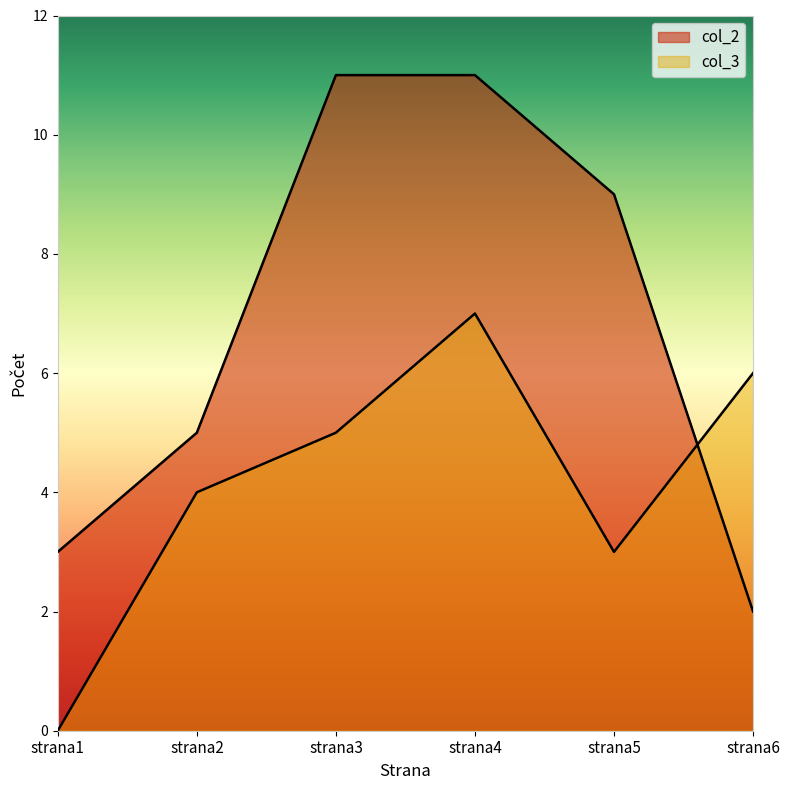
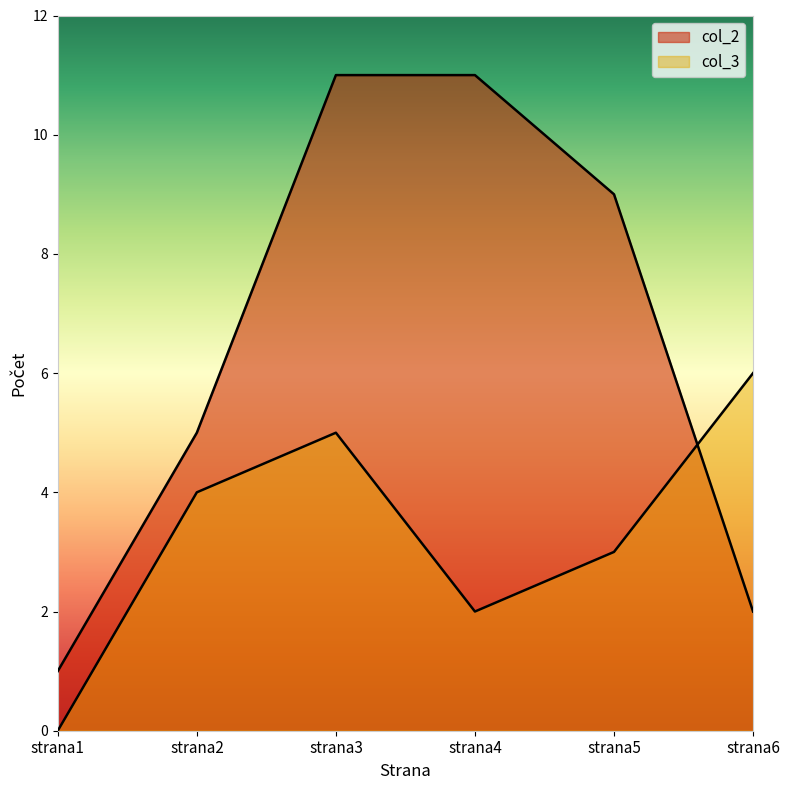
  {
    "col_2": {
-     "strana1": 3,
+     "strana1": 1,
      "strana2": 5,
      "strana3": 11,
      "strana4": 11,
      "strana5": 9,
      "strana6": 2
    },
    "col_3": {
      "strana1": 0,
      "strana2": 4,
      "strana3": 5,
-     "strana4": 7,
+     "strana4": 2,
      "strana5": 3,
      "strana6": 6
    }
  }
